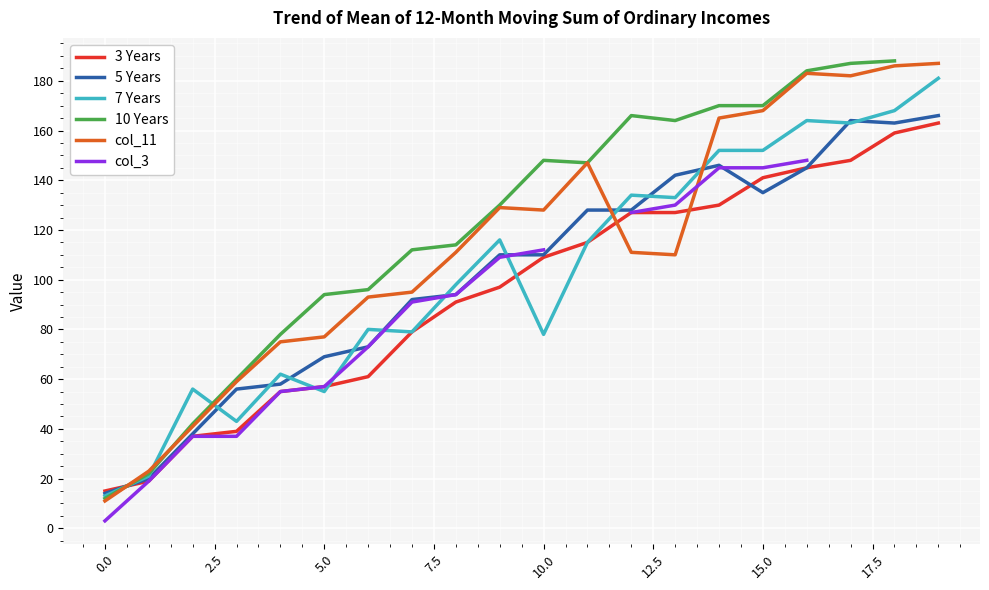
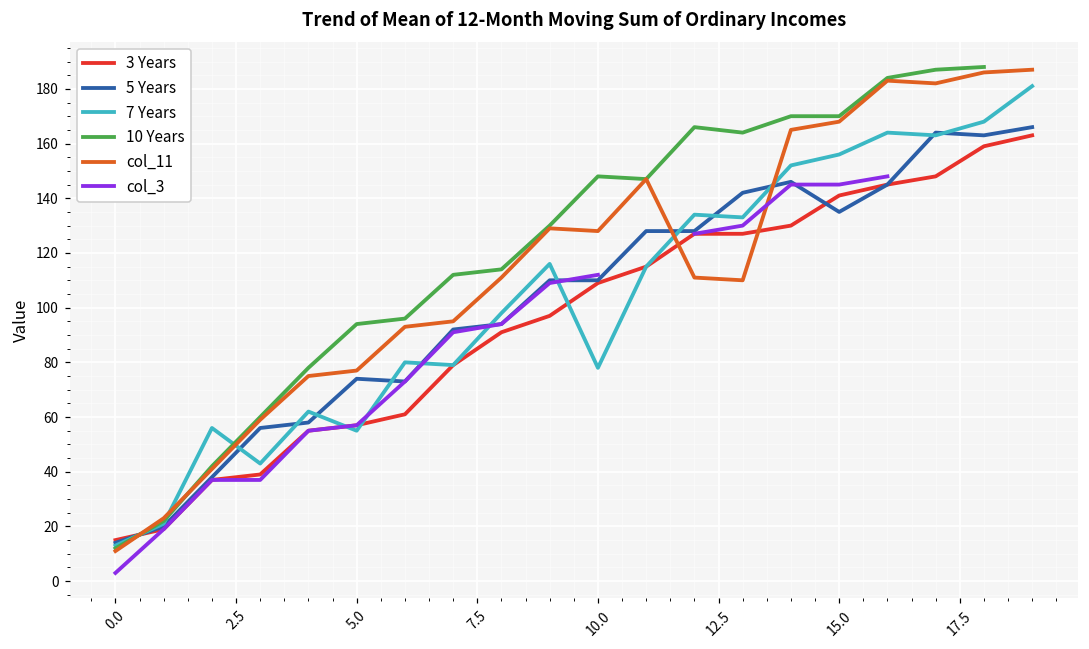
  {
    "5 Years": {
-     "5.0": 69,
+     "5.0": 74,
      "15.0": 135
    },
    "7 Years": {
      "5.0": 55,
      "10.0": 78,
-     "15.0": 152
+     "15.0": 156
    },
    "10 Years": {
      "5.0": 94,
      "10.0": 148,
      "15.0": 170
    },
    "col_3": {
      "0.0": 3,
      "10.0": 112,
      "15.0": 145
    }
  }
